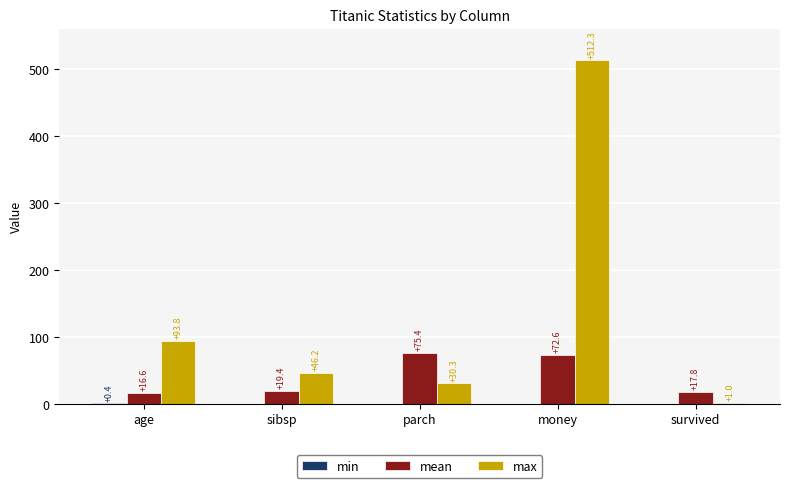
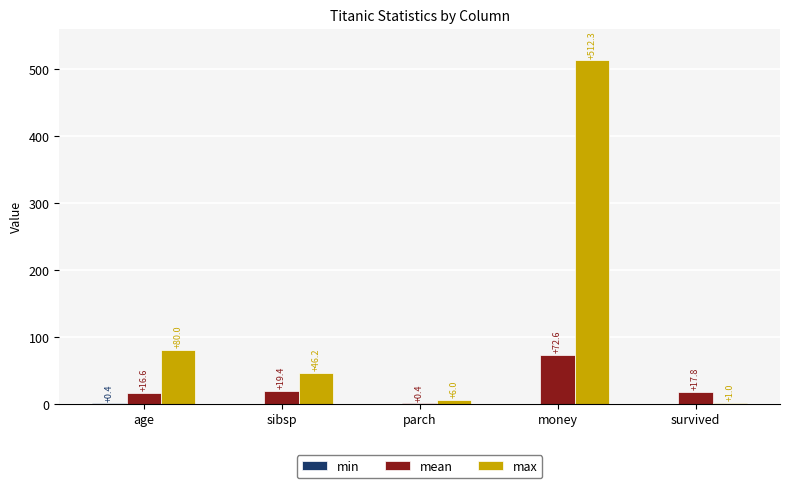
  {
    "min": {
      "age": "+0.4"
    },
    "mean": {
      "age": "+16.6",
      "sibsp": "+19.4",
-     "parch": "+75.4",
+     "parch": "+0.4",
      "money": "+72.6",
      "survived": "+17.8"
    },
    "max": {
-     "age": "+93.8",
+     "age": "+80.0",
      "sibsp": "+46.2",
-     "parch": "+30.3",
+     "parch": "+6.0",
      "money": "+512.3",
      "survived": "+1.0"
    }
  }
